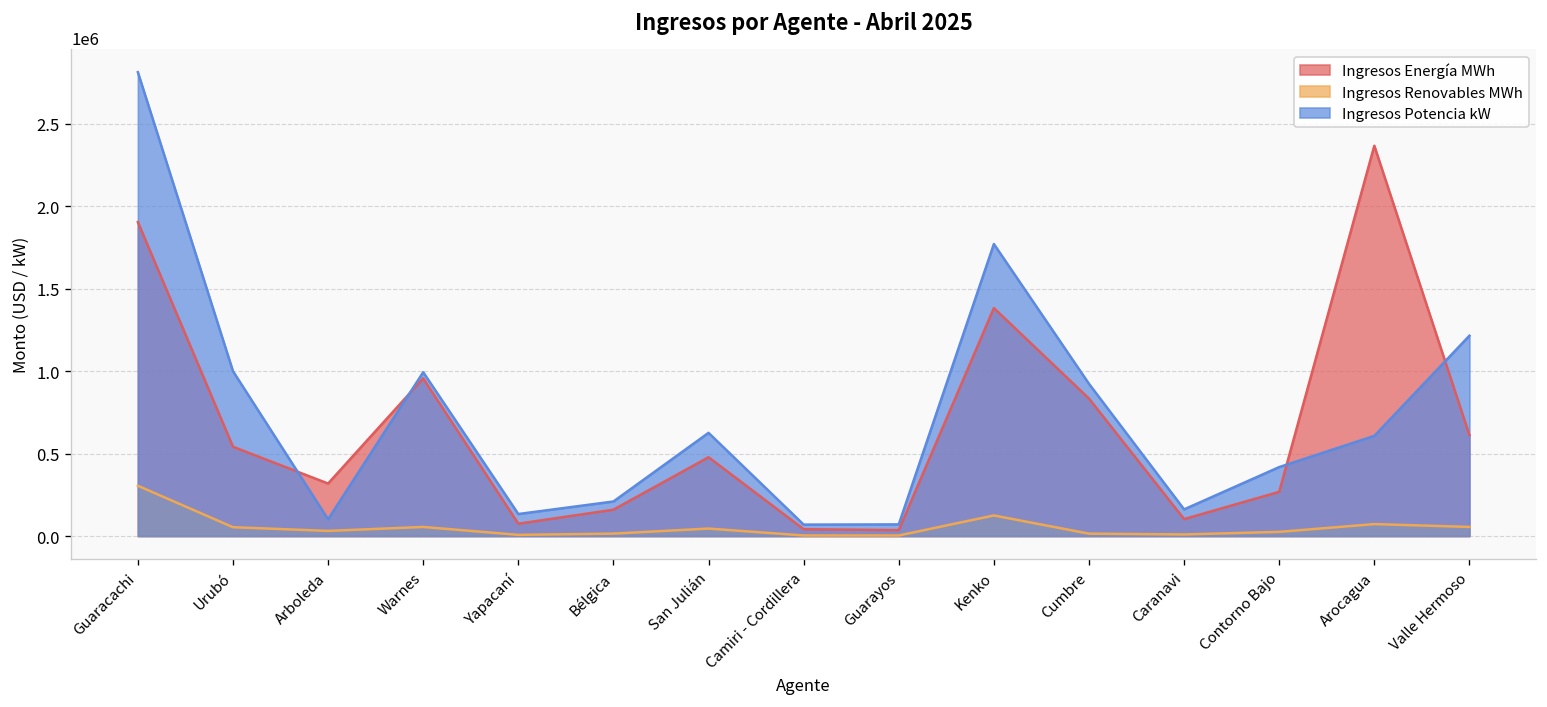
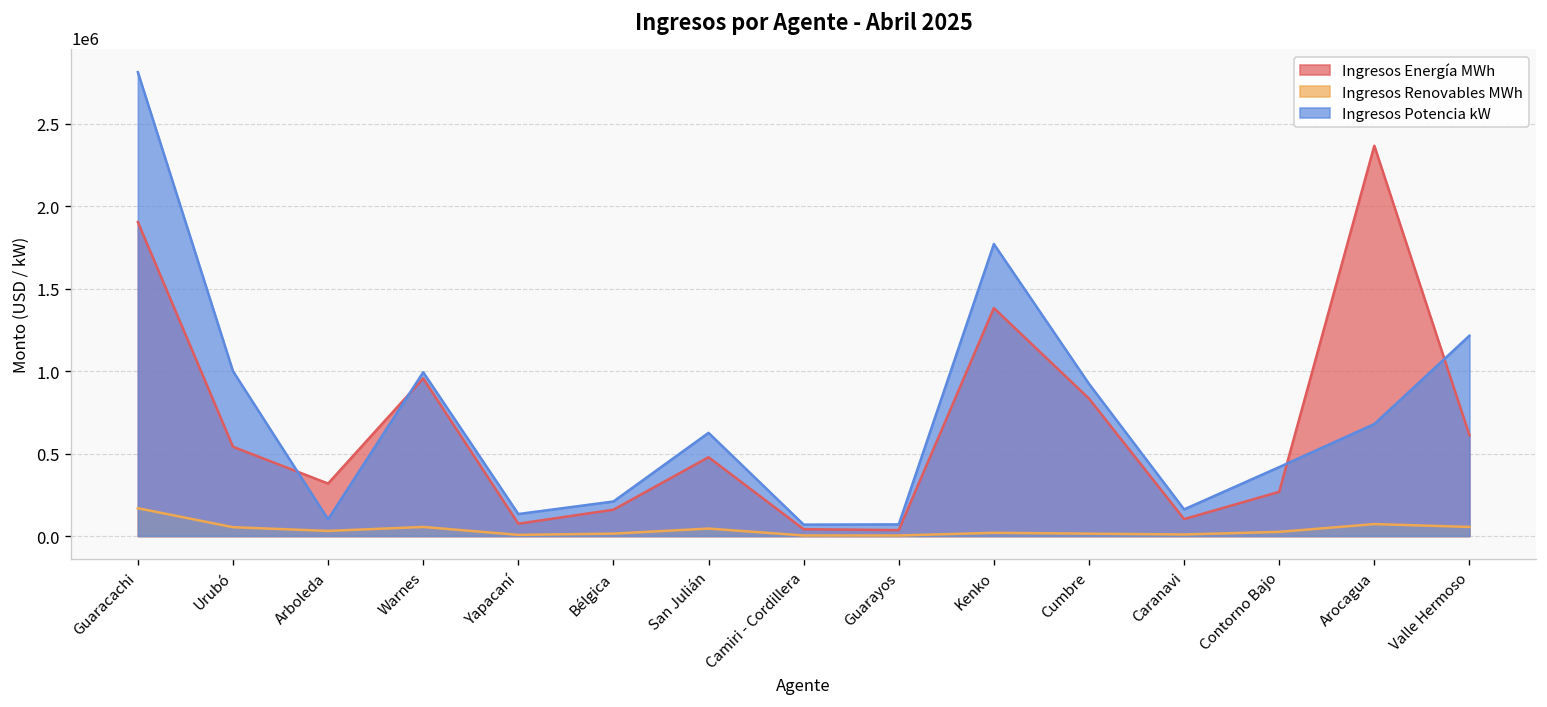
  {
    "Ingresos Energía MWh": {
      "Guaracachi": 1900000,
      "Urubó": 540000,
      "Arboleda": 320000,
      "Warnes": 960000,
      "Yapacaní": 70000,
      "Bélgica": 160000,
      "San Julián": 480000,
      "Camiri - Cordillera": 40000,
      "Guarayos": 40000,
      "Kenko": 1380000,
      "Cumbre": 830000,
      "Caranavi": 100000,
      "Contorno Bajo": 270000,
      "Arocagua": 2370000,
      "Valle Hermoso": 610000
    },
    "Ingresos Renovables MWh": {
-     "Guaracachi": 300000,
+     "Guaracachi": 170000,
      "Urubó": 50000,
      "Arboleda": 30000,
      "Warnes": 60000,
      "Yapacaní": 10000,
      "Bélgica": 10000,
      "San Julián": 50000,
      "Camiri - Cordillera": 0,
      "Guarayos": 0,
-     "Kenko": 120000,
+     "Kenko": 20000,
      "Cumbre": 10000,
      "Caranavi": 10000,
      "Contorno Bajo": 30000,
      "Arocagua": 70000,
      "Valle Hermoso": 60000
    },
    "Ingresos Potencia kW": {
      "Guaracachi": 2810000,
      "Urubó": 1000000,
      "Arboleda": 100000,
      "Warnes": 990000,
      "Yapacaní": 130000,
      "Bélgica": 210000,
      "San Julián": 630000,
      "Camiri - Cordillera": 70000,
      "Guarayos": 70000,
      "Kenko": 1770000,
      "Cumbre": 920000,
      "Caranavi": 160000,
      "Contorno Bajo": 420000,
-     "Arocagua": 610000,
+     "Arocagua": 680000,
      "Valle Hermoso": 1220000
    }
  }
